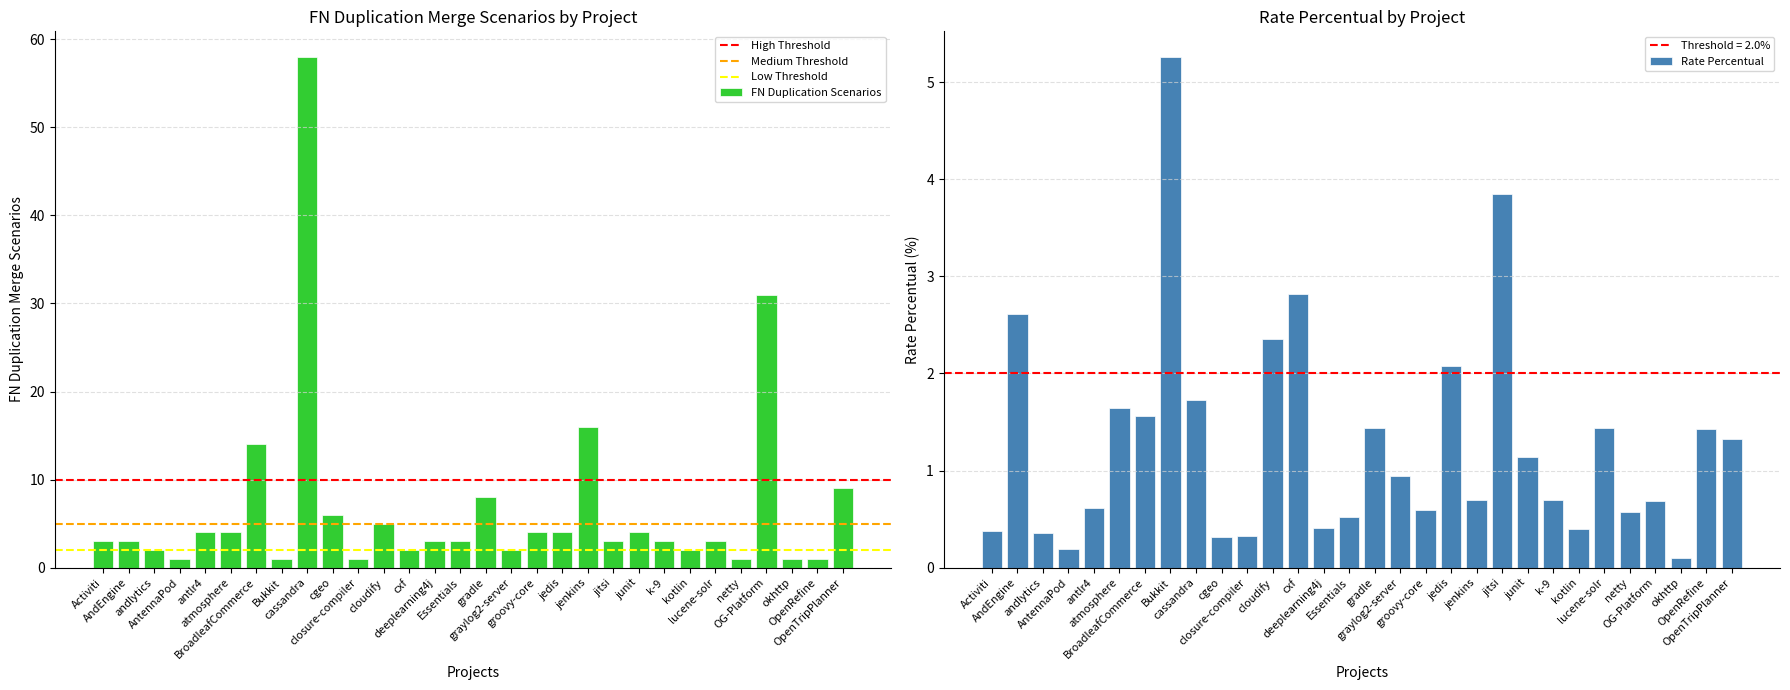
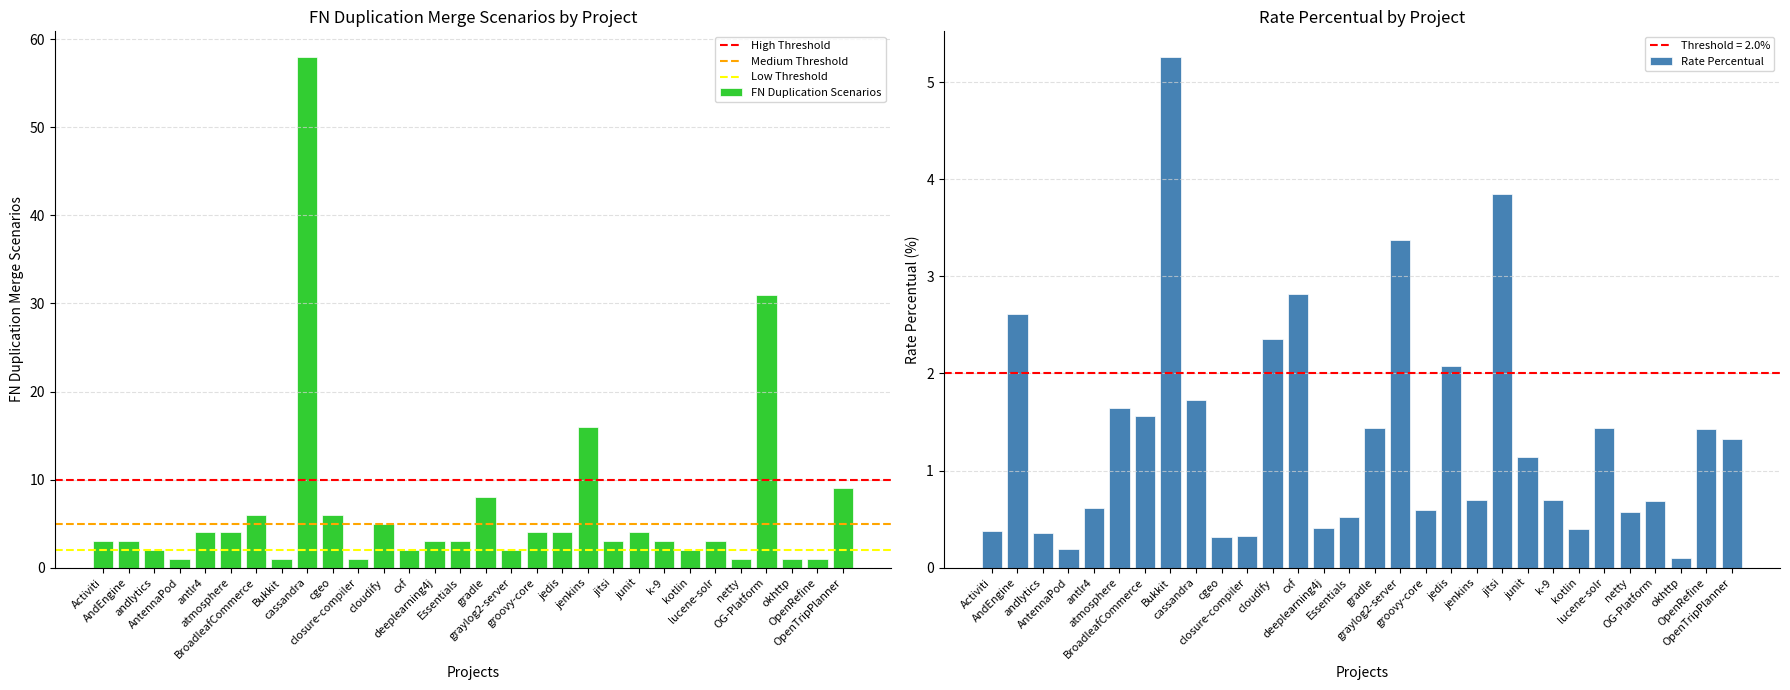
  {
    "FN Duplication Merge Scenarios by Project": {
      "Activiti": 3,
      "AndEngine": 3,
      "andlytics": 2,
      "AntennaPod": 1,
      "antlr4": 4,
      "atmosphere": 4,
-     "BroadleafCommerce": 14,
+     "BroadleafCommerce": 6,
      "Bukkit": 1,
      "cassandra": 58,
      "cgeo": 6,
      "closure-compiler": 1,
      "cloudify": 5,
      "cxf": 2,
      "deeplearning4j": 3,
      "Essentials": 3,
      "gradle": 8,
      "graylog2-server": 2,
      "groovy-core": 4,
      "jedis": 4,
      "jenkins": 16,
      "jitsi": 3,
      "junit": 4,
      "k-9": 3,
      "kotlin": 2,
      "lucene-solr": 3,
      "netty": 1,
      "OG-Platform": 31,
      "okhttp": 1,
      "OpenRefine": 1,
      "OpenTripPlanner": 9
    },
    "Rate Percentual by Project": {
      "Activiti": 0.4,
      "AndEngine": 2.6,
      "andlytics": 0.4,
      "AntennaPod": 0.2,
      "antlr4": 0.6,
      "atmosphere": 1.6,
      "BroadleafCommerce": 1.6,
      "Bukkit": 5.3,
      "cassandra": 1.7,
      "cgeo": 0.3,
      "closure-compiler": 0.3,
      "cloudify": 2.4,
      "cxf": 2.8,
      "deeplearning4j": 0.4,
      "Essentials": 0.5,
      "gradle": 1.4,
-     "graylog2-server": 0.9,
+     "graylog2-server": 3.4,
      "groovy-core": 0.6,
      "jedis": 2.1,
      "jenkins": 0.7,
      "jitsi": 3.9,
      "junit": 1.1,
      "k-9": 0.7,
      "kotlin": 0.4,
      "lucene-solr": 1.4,
      "netty": 0.6,
      "OG-Platform": 0.7,
      "okhttp": 0.1,
      "OpenRefine": 1.4,
      "OpenTripPlanner": 1.3
    }
  }
